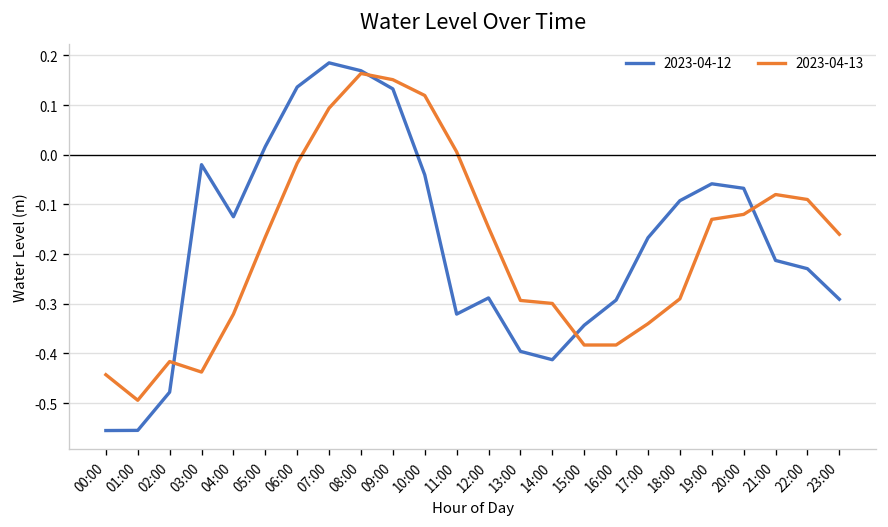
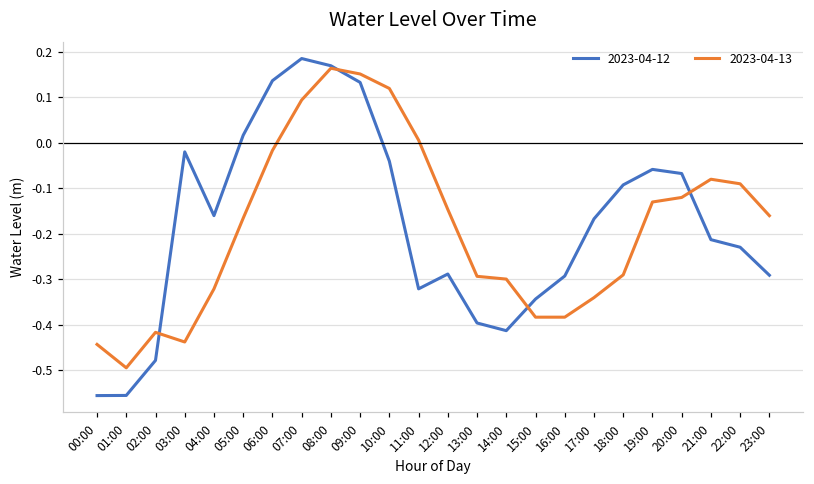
  {
    "2023-04-12": {
      "00:00": -0.56,
      "01:00": -0.55,
      "02:00": -0.48,
      "03:00": -0.02,
-     "04:00": -0.12,
+     "04:00": -0.16,
      "05:00": 0.02,
      "06:00": 0.14,
      "07:00": 0.19,
      "09:00": 0.13,
      "10:00": -0.04,
      "11:00": -0.32,
      "12:00": -0.29,
      "13:00": -0.40,
      "14:00": -0.41,
      "15:00": -0.34,
      "16:00": -0.29,
      "17:00": -0.17,
      "18:00": -0.09,
      "19:00": -0.06,
      "20:00": -0.07,
      "21:00": -0.21,
      "22:00": -0.23,
      "23:00": -0.29
    },
    "2023-04-13": {
      "00:00": -0.44,
      "01:00": -0.49,
      "02:00": -0.42,
      "03:00": -0.44,
      "04:00": -0.32,
      "05:00": -0.17,
      "06:00": -0.02,
      "07:00": 0.09,
      "09:00": 0.15,
      "10:00": 0.12,
      "11:00": 0.01,
      "12:00": -0.15,
      "13:00": -0.29,
      "14:00": -0.30,
      "15:00": -0.38,
      "16:00": -0.38,
      "17:00": -0.34,
      "18:00": -0.29,
      "19:00": -0.13,
      "20:00": -0.12,
      "21:00": -0.08,
      "22:00": -0.09,
      "23:00": -0.16
    }
  }
